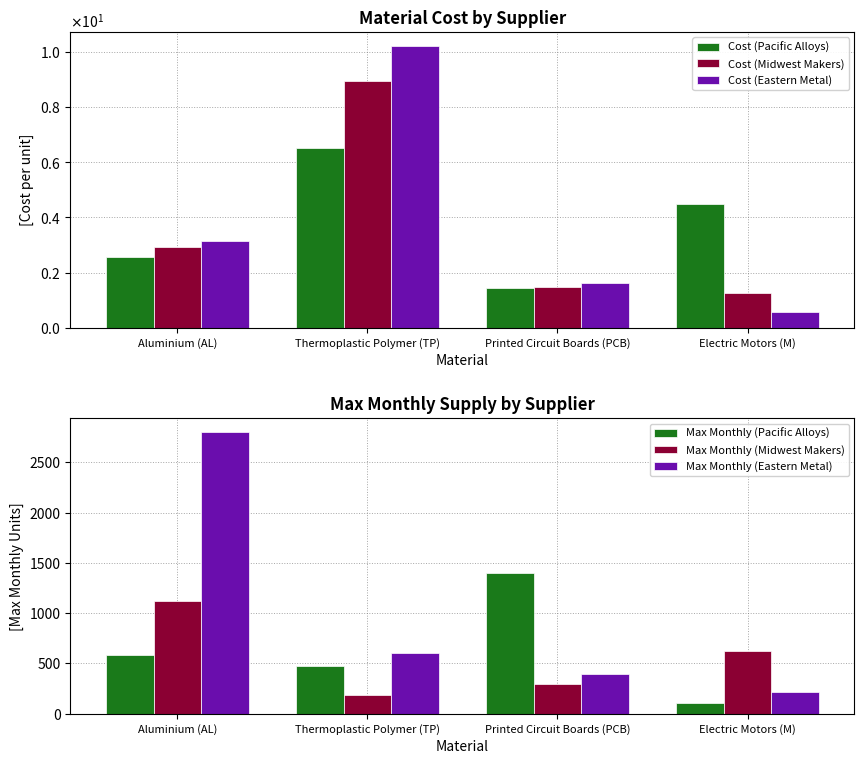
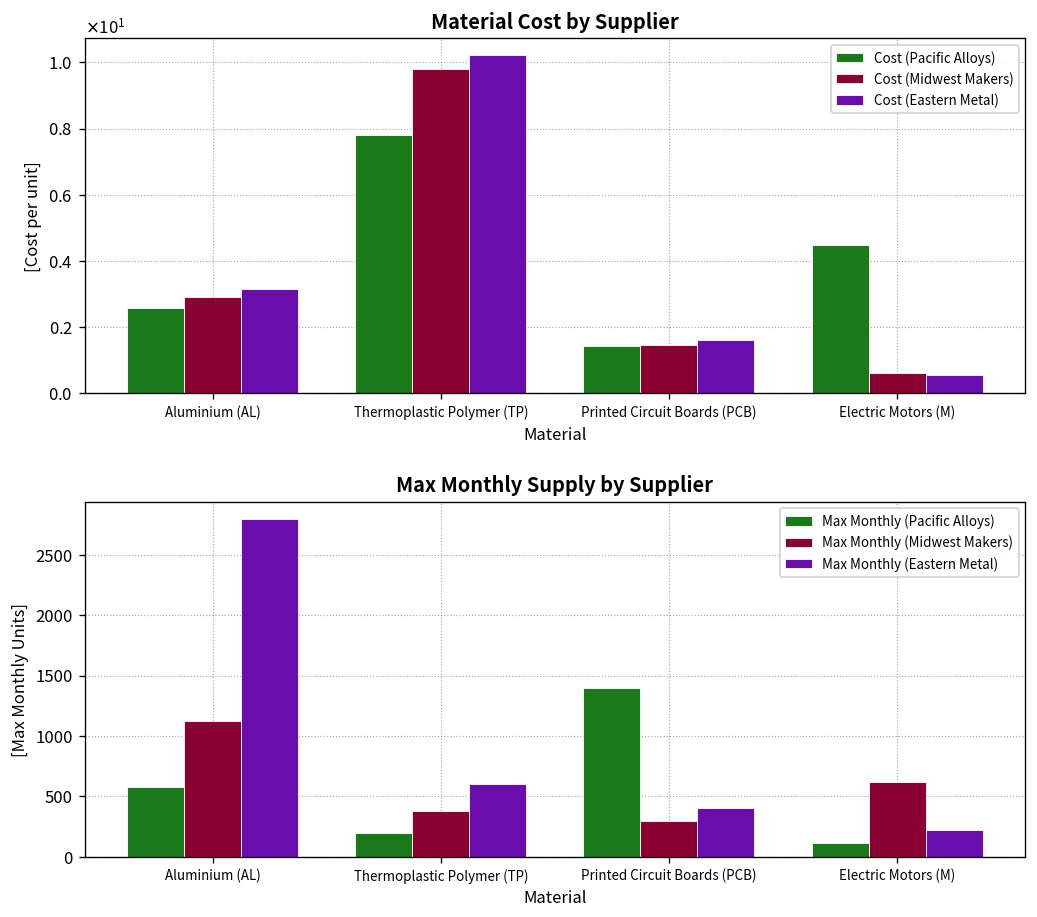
  {
    "Material Cost by Supplier": {
      "Cost (Pacific Alloys)": {
        "Aluminium (AL)": 2.6,
-       "Thermoplastic Polymer (TP)": 6.5,
+       "Thermoplastic Polymer (TP)": 7.8,
        "Printed Circuit Boards (PCB)": 1.4,
        "Electric Motors (M)": 4.5
      },
      "Cost (Midwest Makers)": {
        "Aluminium (AL)": 2.9,
-       "Thermoplastic Polymer (TP)": 8.9,
+       "Thermoplastic Polymer (TP)": 9.8,
        "Printed Circuit Boards (PCB)": 1.5,
-       "Electric Motors (M)": 1.3
+       "Electric Motors (M)": 0.6
      },
      "Cost (Eastern Metal)": {
        "Aluminium (AL)": 3.2,
        "Thermoplastic Polymer (TP)": 10.2,
        "Printed Circuit Boards (PCB)": 1.6,
        "Electric Motors (M)": 0.6
      }
    },
    "Max Monthly Supply by Supplier": {
      "Max Monthly (Pacific Alloys)": {
        "Aluminium (AL)": 580,
-       "Thermoplastic Polymer (TP)": 480,
+       "Thermoplastic Polymer (TP)": 200,
        "Printed Circuit Boards (PCB)": 1400,
        "Electric Motors (M)": 110
      },
      "Max Monthly (Midwest Makers)": {
        "Aluminium (AL)": 1120,
-       "Thermoplastic Polymer (TP)": 190,
+       "Thermoplastic Polymer (TP)": 380,
        "Printed Circuit Boards (PCB)": 290,
        "Electric Motors (M)": 620
      },
      "Max Monthly (Eastern Metal)": {
        "Aluminium (AL)": 2800,
        "Thermoplastic Polymer (TP)": 600,
        "Printed Circuit Boards (PCB)": 400,
        "Electric Motors (M)": 220
      }
    }
  }
